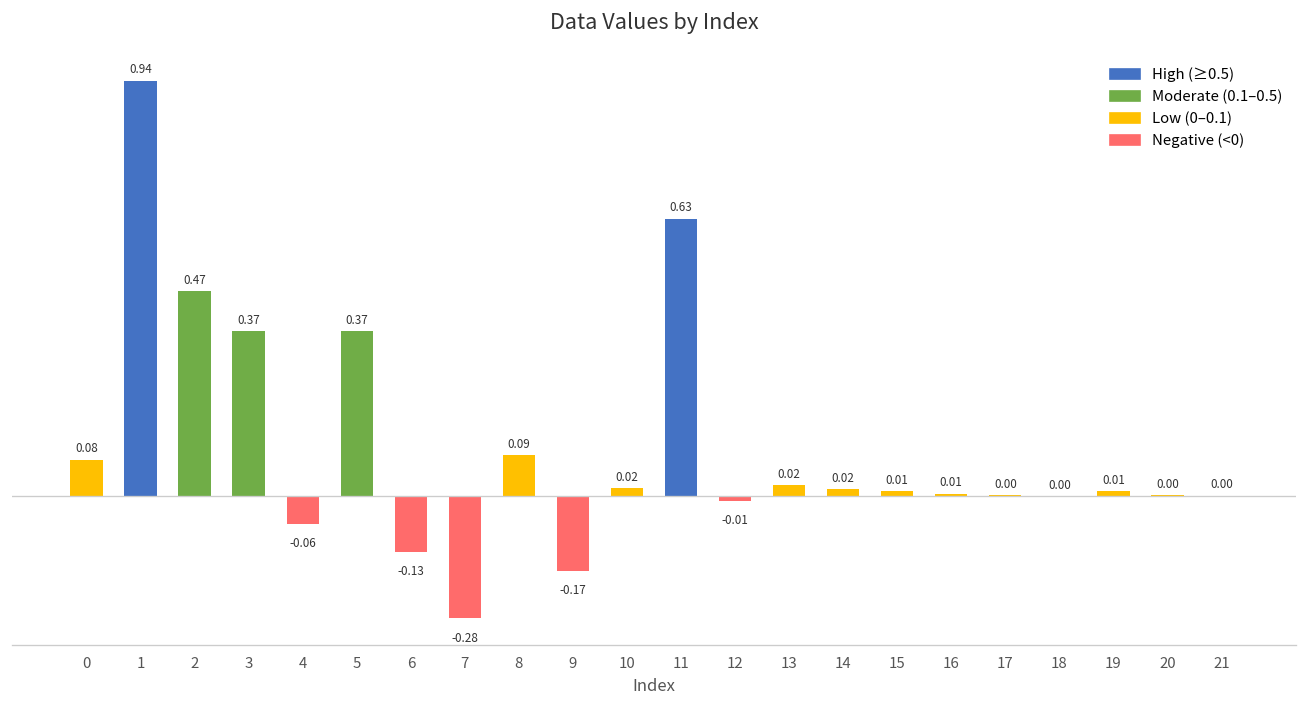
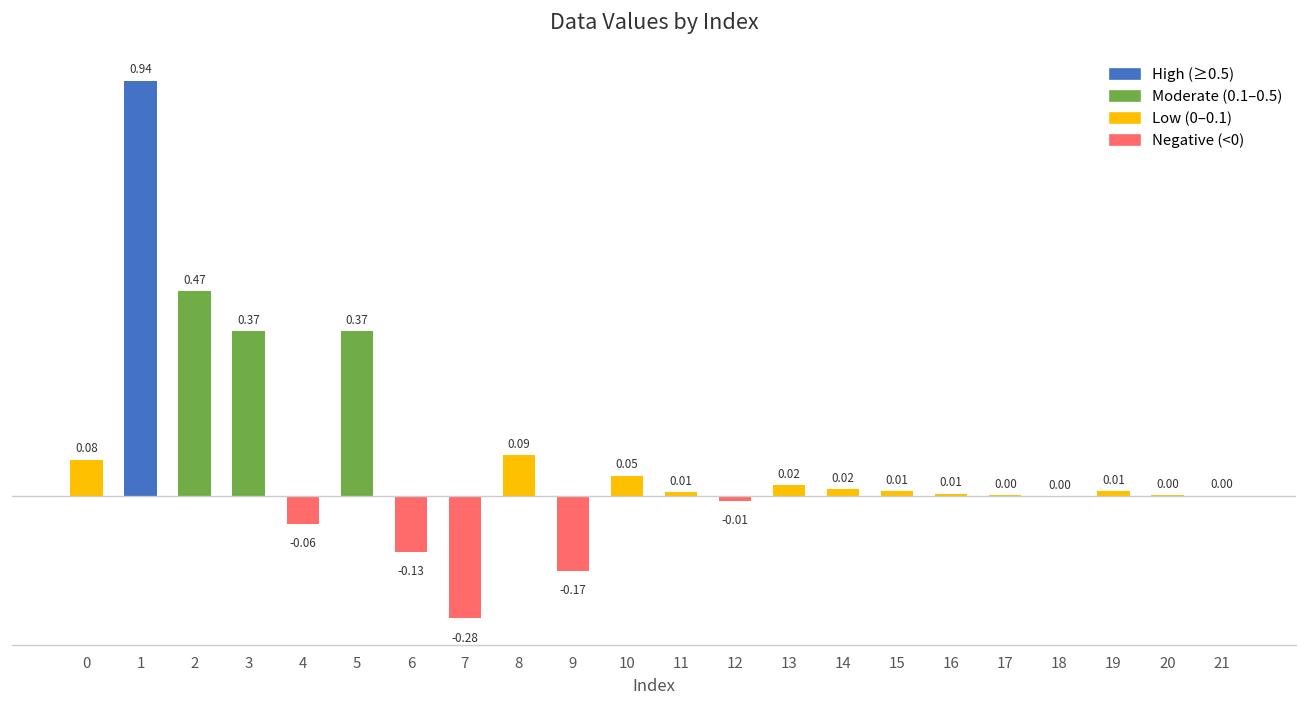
  {
    "0": 0.08,
    "1": 0.94,
    "2": 0.47,
    "3": 0.37,
    "4": -0.06,
    "5": 0.37,
    "6": -0.13,
    "7": -0.28,
    "8": 0.09,
    "9": -0.17,
-   "10": 0.02,
-   "11": 0.63,
+   "10": 0.05,
+   "11": 0.01,
    "12": -0.01,
    "13": 0.02,
    "14": 0.02,
    "15": 0.01,
    "16": 0.01,
    "17": 0.00,
    "18": 0.00,
    "19": 0.01,
    "20": 0.00,
    "21": 0.00
  }
